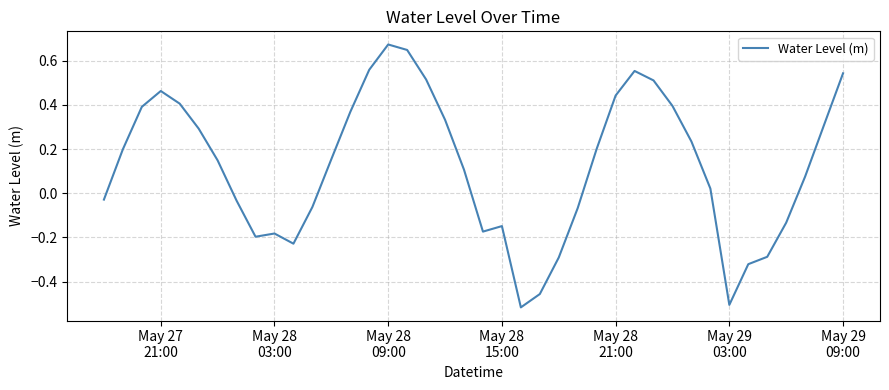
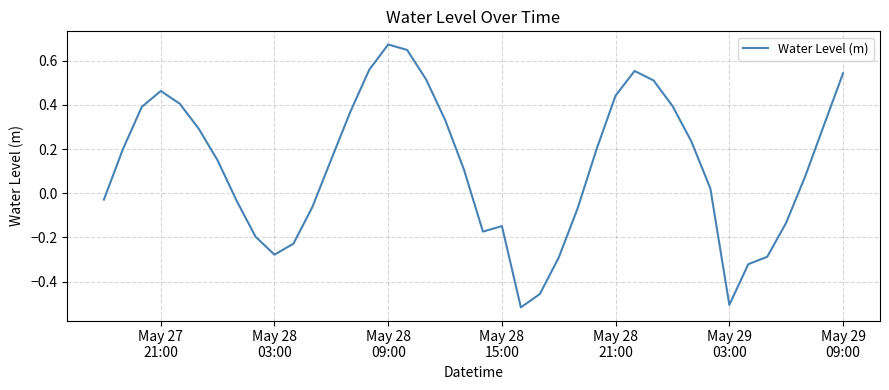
  {
    "May 27 21:00": 0.46,
-   "May 28 03:00": -0.18,
+   "May 28 03:00": -0.28,
    "May 28 09:00": 0.67,
    "May 28 15:00": -0.15,
    "May 28 21:00": 0.44,
    "May 29 03:00": -0.50,
    "May 29 09:00": 0.54
  }
